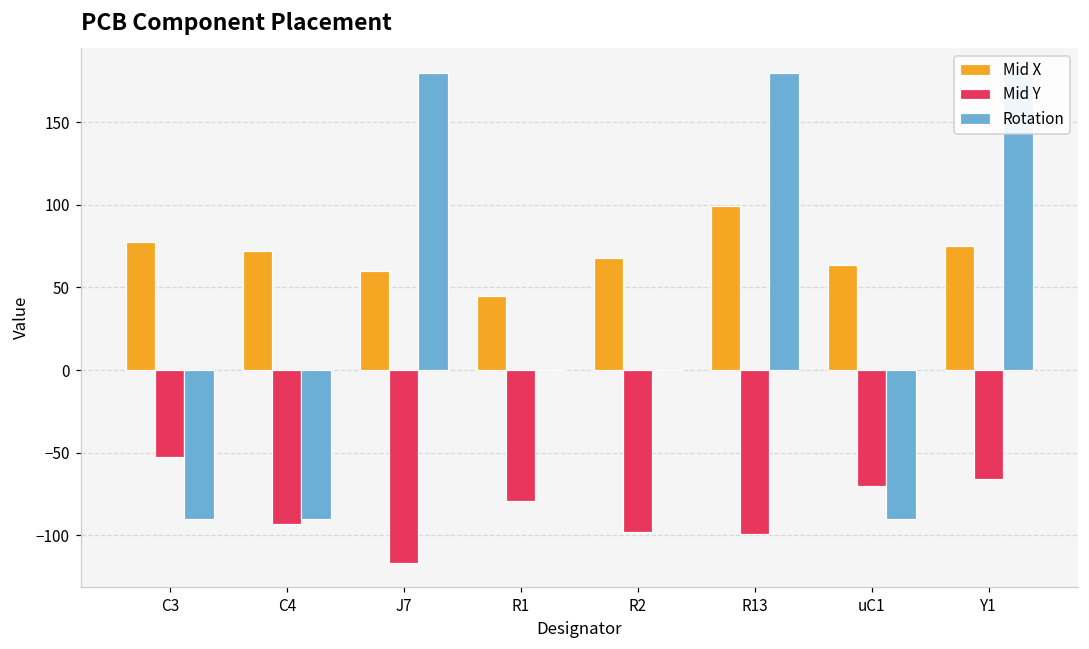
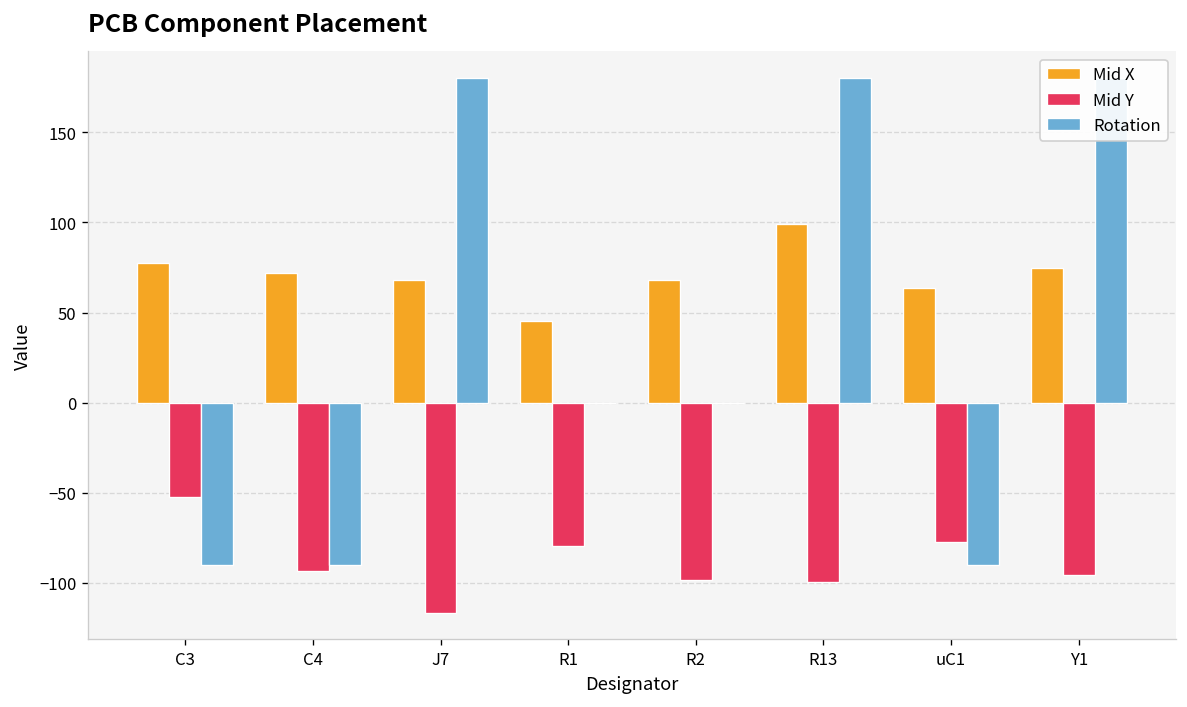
  {
    "Mid X": {
      "C3": 78,
      "C4": 72,
-     "J7": 60,
+     "J7": 68,
      "R1": 45,
      "R2": 68,
      "R13": 99,
      "uC1": 64,
      "Y1": 75
    },
    "Mid Y": {
      "C3": -52,
      "C4": -93,
      "J7": -117,
      "R1": -80,
      "R2": -98,
      "R13": -100,
-     "uC1": -70,
-     "Y1": -66
+     "uC1": -78,
+     "Y1": -96
    },
    "Rotation": {
      "C3": -90,
      "C4": -90,
      "J7": 180,
      "R1": 0,
      "R2": 0,
      "R13": 180,
      "uC1": -90
    }
  }
